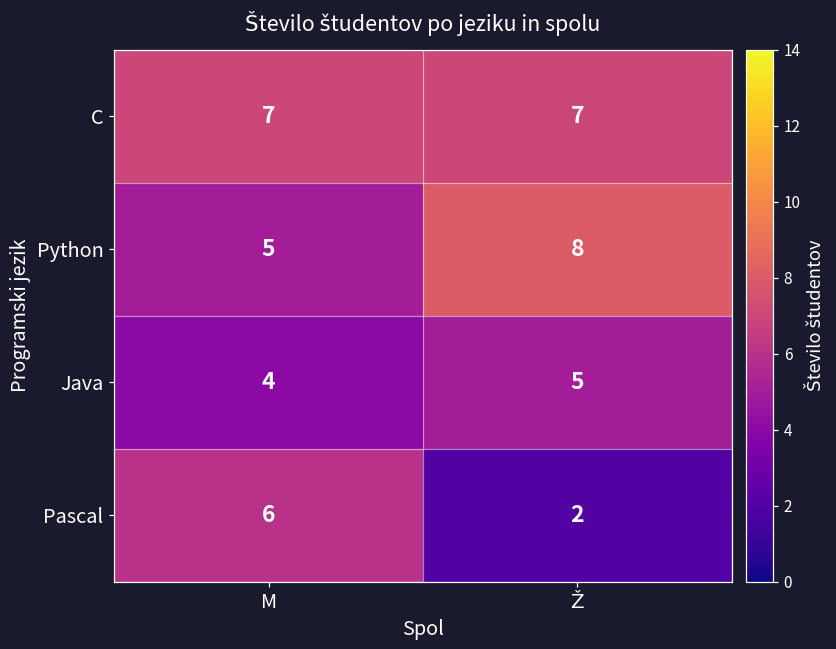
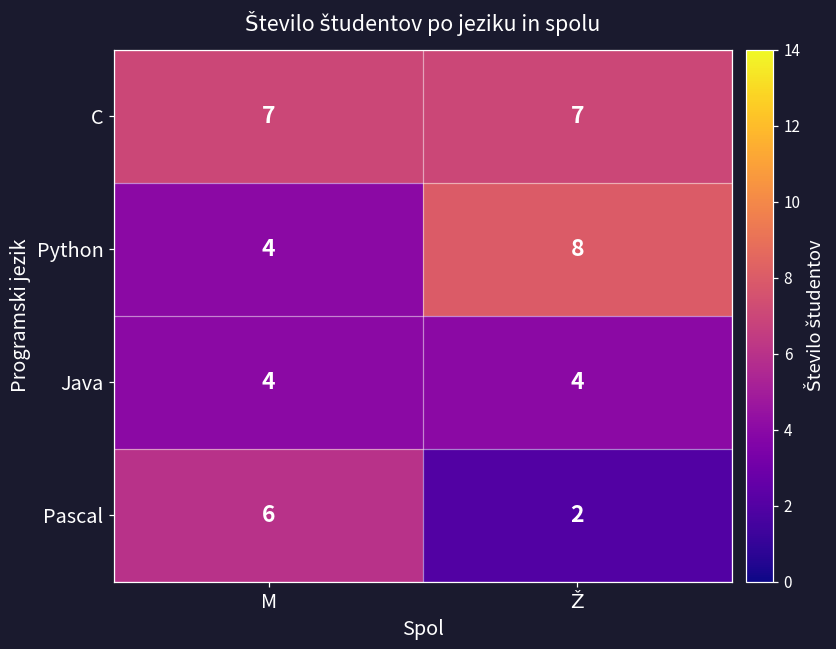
  {
    "C": {
      "M": 7,
      "Ž": 7
    },
    "Python": {
-     "M": 5,
+     "M": 4,
      "Ž": 8
    },
    "Java": {
      "M": 4,
-     "Ž": 5
+     "Ž": 4
    },
    "Pascal": {
      "M": 6,
      "Ž": 2
    }
  }
